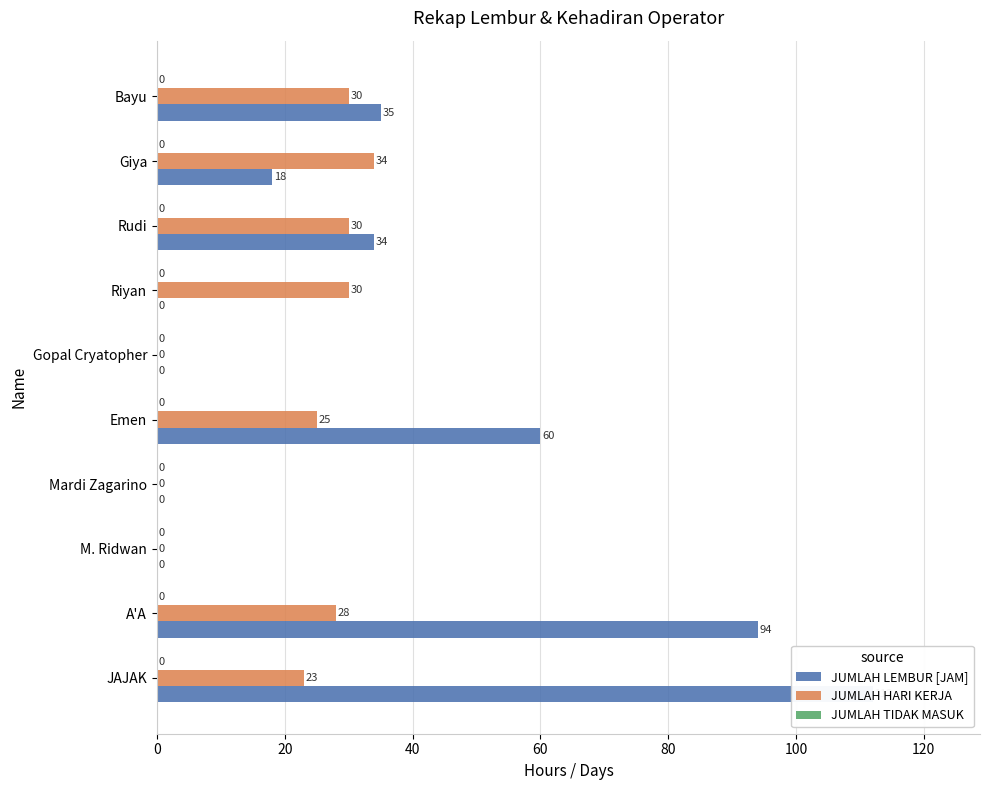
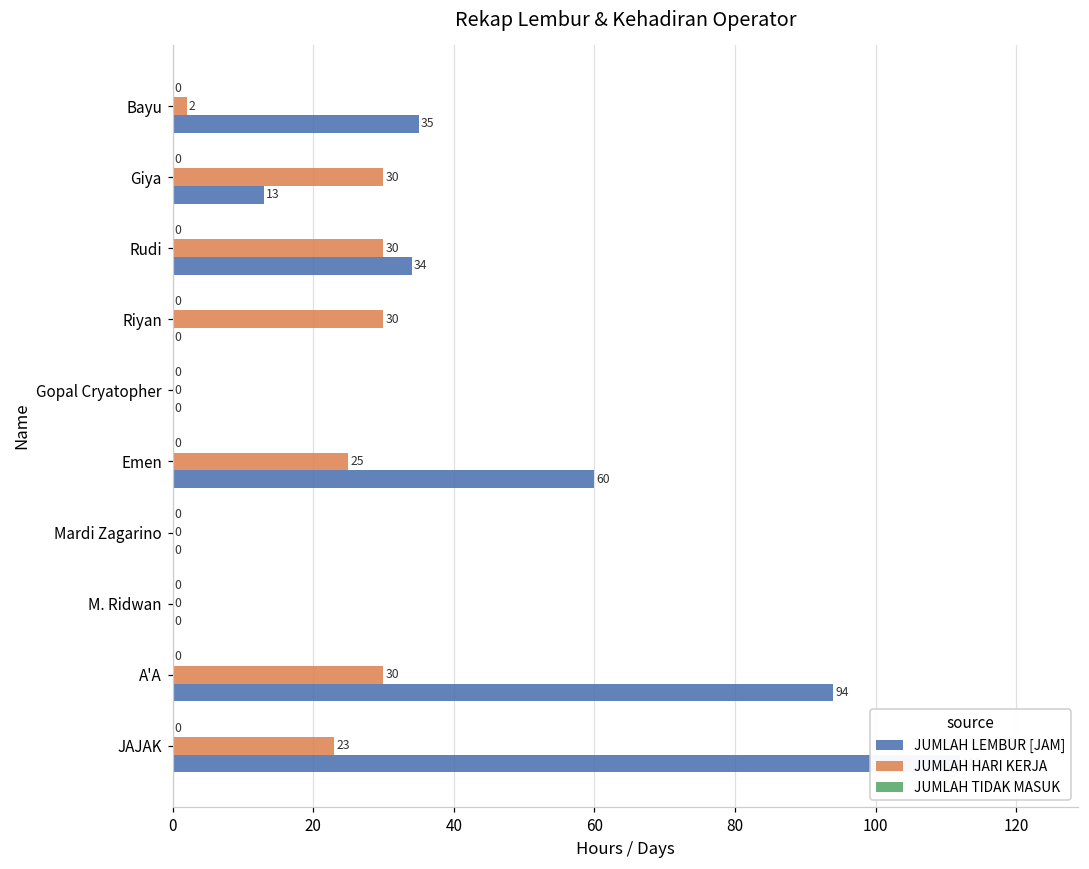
  {
    "JUMLAH LEMBUR [JAM]": {
      "Bayu": 35,
-     "Giya": 18,
+     "Giya": 13,
      "Rudi": 34,
      "Riyan": 0,
      "Gopal Cryatopher": 0,
      "Emen": 60,
      "Mardi Zagarino": 0,
      "M. Ridwan": 0,
      "A'A": 94
    },
    "JUMLAH HARI KERJA": {
-     "Bayu": 30,
-     "Giya": 34,
+     "Bayu": 2,
+     "Giya": 30,
      "Rudi": 30,
      "Riyan": 30,
      "Gopal Cryatopher": 0,
      "Emen": 25,
      "Mardi Zagarino": 0,
      "M. Ridwan": 0,
-     "A'A": 28,
+     "A'A": 30,
      "JAJAK": 23
    },
    "JUMLAH TIDAK MASUK": {
      "Bayu": 0,
      "Giya": 0,
      "Rudi": 0,
      "Riyan": 0,
      "Gopal Cryatopher": 0,
      "Emen": 0,
      "Mardi Zagarino": 0,
      "M. Ridwan": 0,
      "A'A": 0,
      "JAJAK": 0
    }
  }
